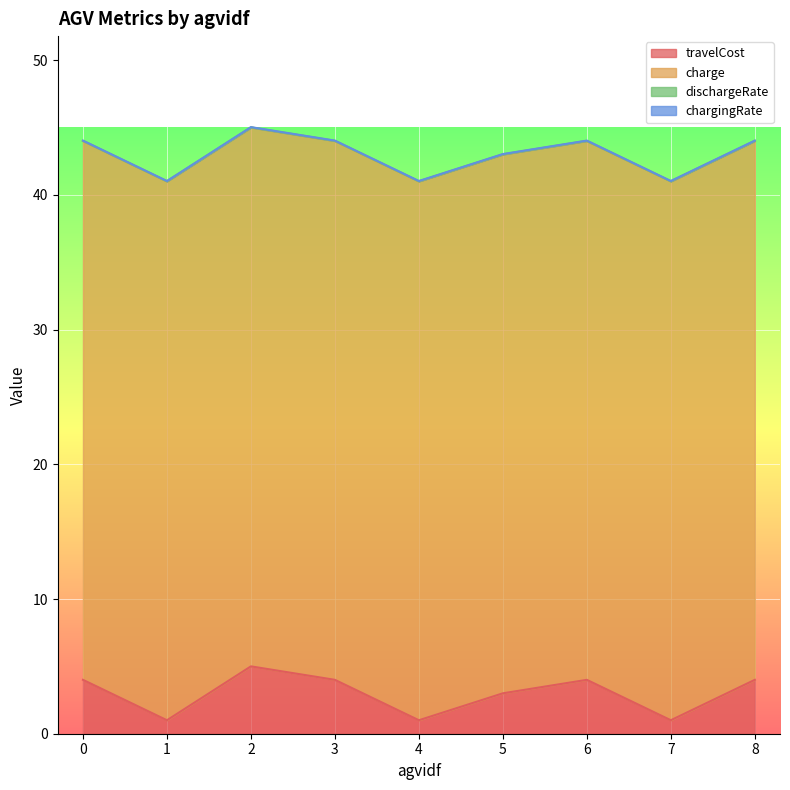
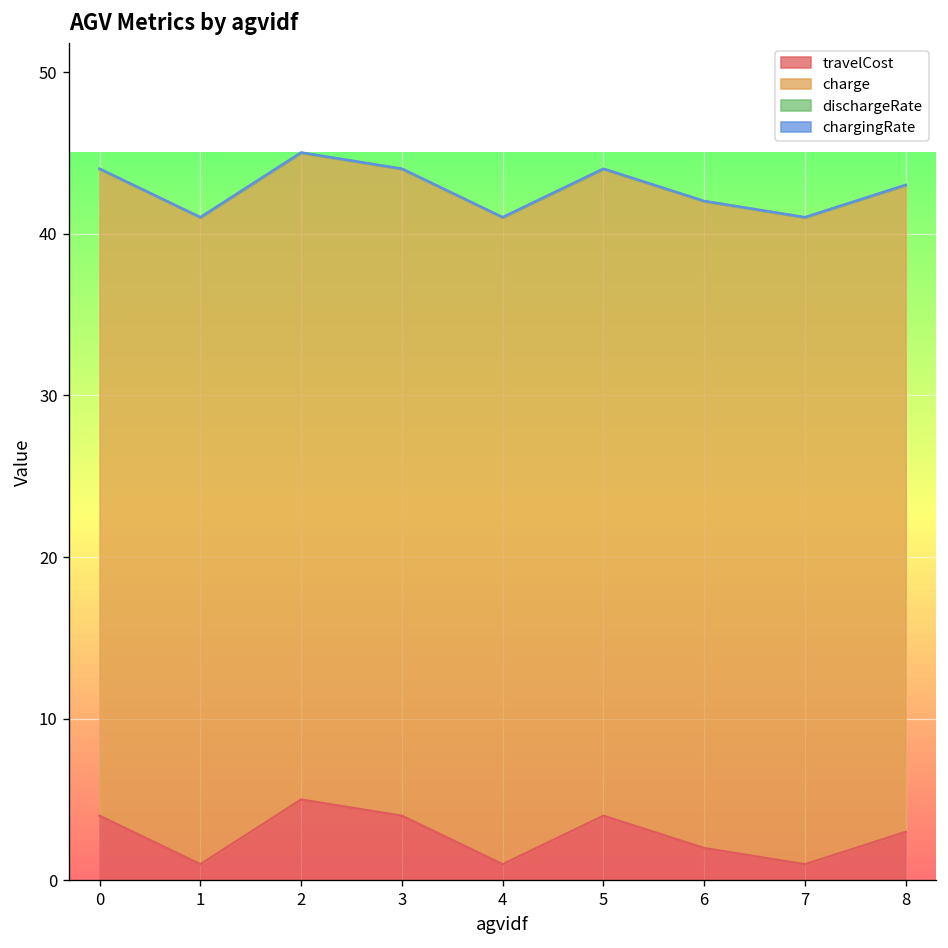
  {
    "travelCost": {
      "0": 4,
      "1": 1,
      "2": 5,
      "3": 4,
      "4": 1,
-     "5": 3,
-     "6": 4,
+     "5": 4,
+     "6": 2,
      "7": 1,
-     "8": 4
+     "8": 3
    }
  }
